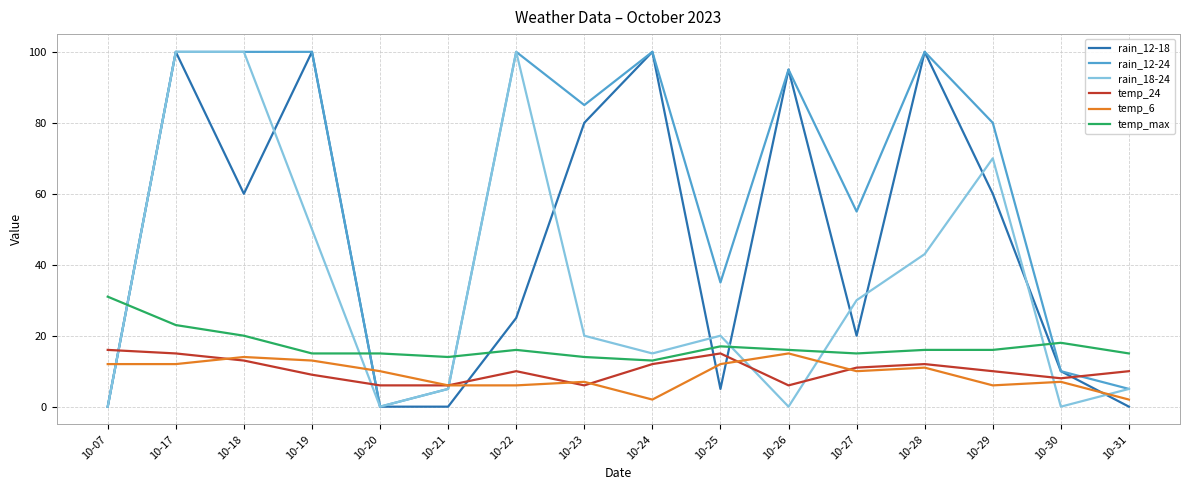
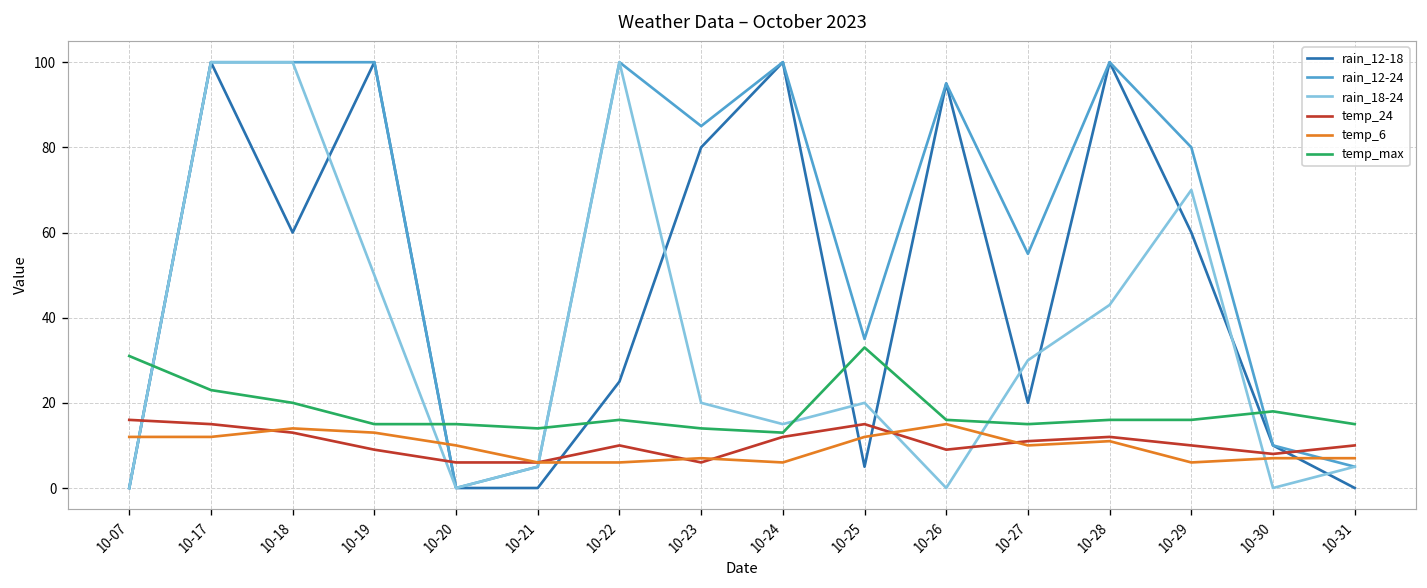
  {
    "rain_12-18": {
      "10-18": 60,
      "10-21": 0,
      "10-22": 25,
      "10-23": 80,
      "10-25": 5,
      "10-27": 20,
      "10-29": 60,
      "10-31": 0
    },
    "rain_12-24": {
      "10-23": 85,
      "10-25": 35,
      "10-27": 55,
      "10-29": 80
    },
    "rain_18-24": {
      "10-19": 50,
      "10-23": 20,
      "10-24": 15,
      "10-25": 20,
      "10-26": 0,
      "10-27": 30,
      "10-28": 43,
      "10-29": 70,
      "10-30": 0
    },
    "temp_24": {
      "10-07": 16,
      "10-17": 15,
      "10-18": 13,
      "10-19": 9,
      "10-20": 6,
      "10-22": 10,
      "10-23": 6,
      "10-24": 12,
      "10-25": 15,
-     "10-26": 6,
+     "10-26": 9,
      "10-27": 11,
      "10-28": 12,
      "10-29": 10,
      "10-30": 8,
      "10-31": 10
    },
    "temp_6": {
      "10-07": 12,
      "10-17": 12,
      "10-18": 14,
      "10-19": 13,
      "10-20": 10,
      "10-22": 6,
      "10-23": 7,
-     "10-24": 2,
+     "10-24": 6,
      "10-25": 12,
      "10-26": 15,
      "10-27": 10,
      "10-28": 11,
      "10-29": 6,
      "10-30": 7,
-     "10-31": 2
+     "10-31": 7
    },
    "temp_max": {
      "10-07": 31,
      "10-17": 23,
      "10-18": 20,
      "10-19": 15,
      "10-20": 15,
      "10-21": 14,
      "10-22": 16,
      "10-23": 14,
      "10-24": 13,
-     "10-25": 17,
+     "10-25": 33,
      "10-26": 16,
      "10-27": 15,
      "10-28": 16,
      "10-29": 16,
      "10-30": 18,
      "10-31": 15
    }
  }
